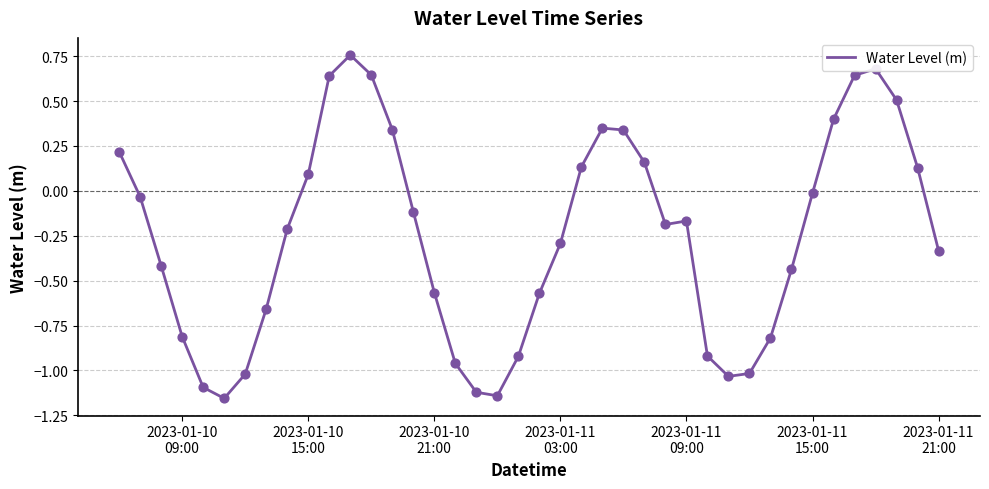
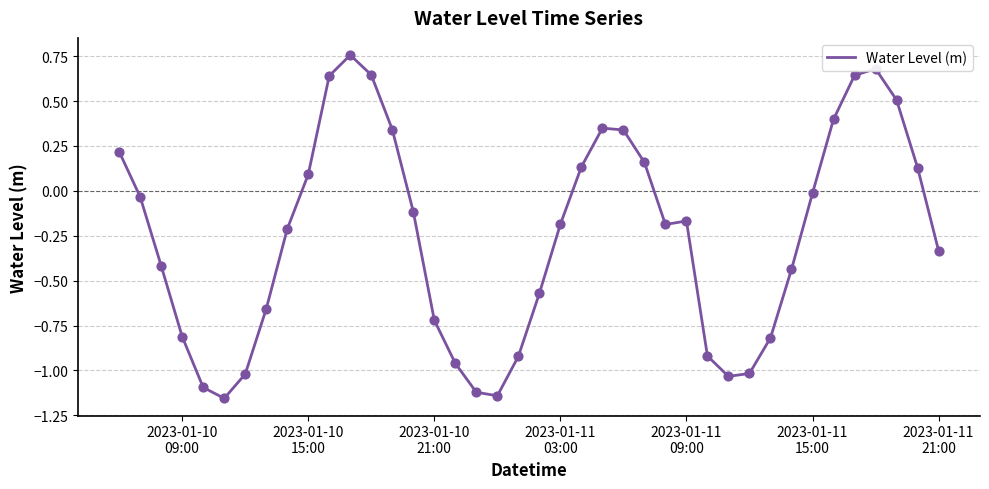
  {
    "2023-01-10 09:00": -0.81,
    "2023-01-10 15:00": 0.09,
-   "2023-01-10 21:00": -0.57,
-   "2023-01-11 03:00": -0.29,
+   "2023-01-10 21:00": -0.72,
+   "2023-01-11 03:00": -0.19,
    "2023-01-11 09:00": -0.17,
    "2023-01-11 15:00": -0.01,
    "2023-01-11 21:00": -0.33
  }
